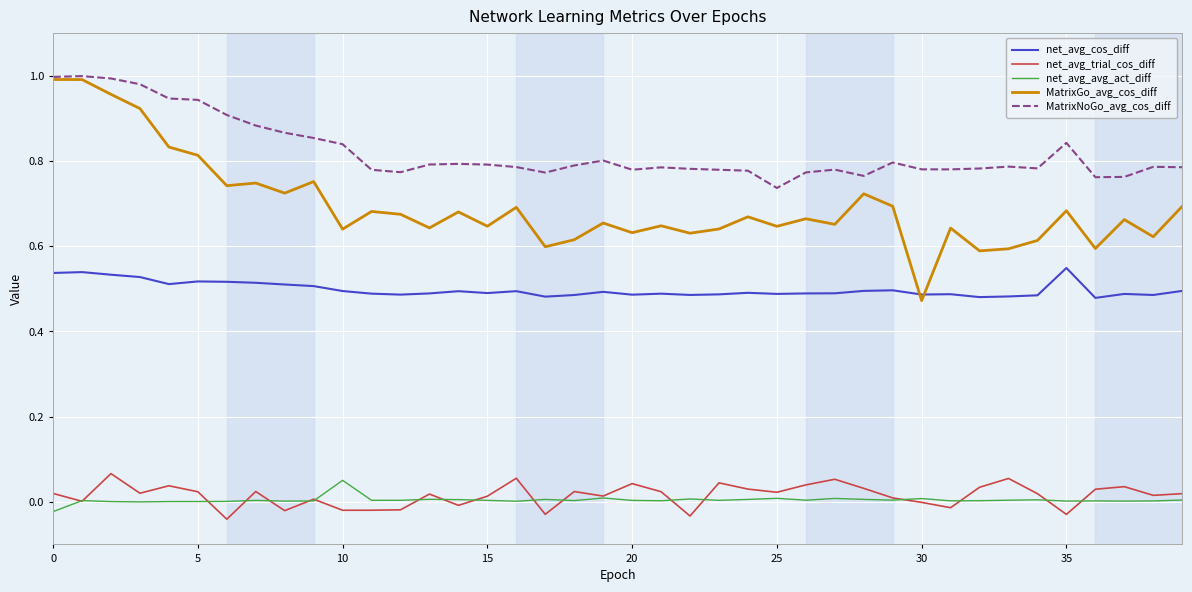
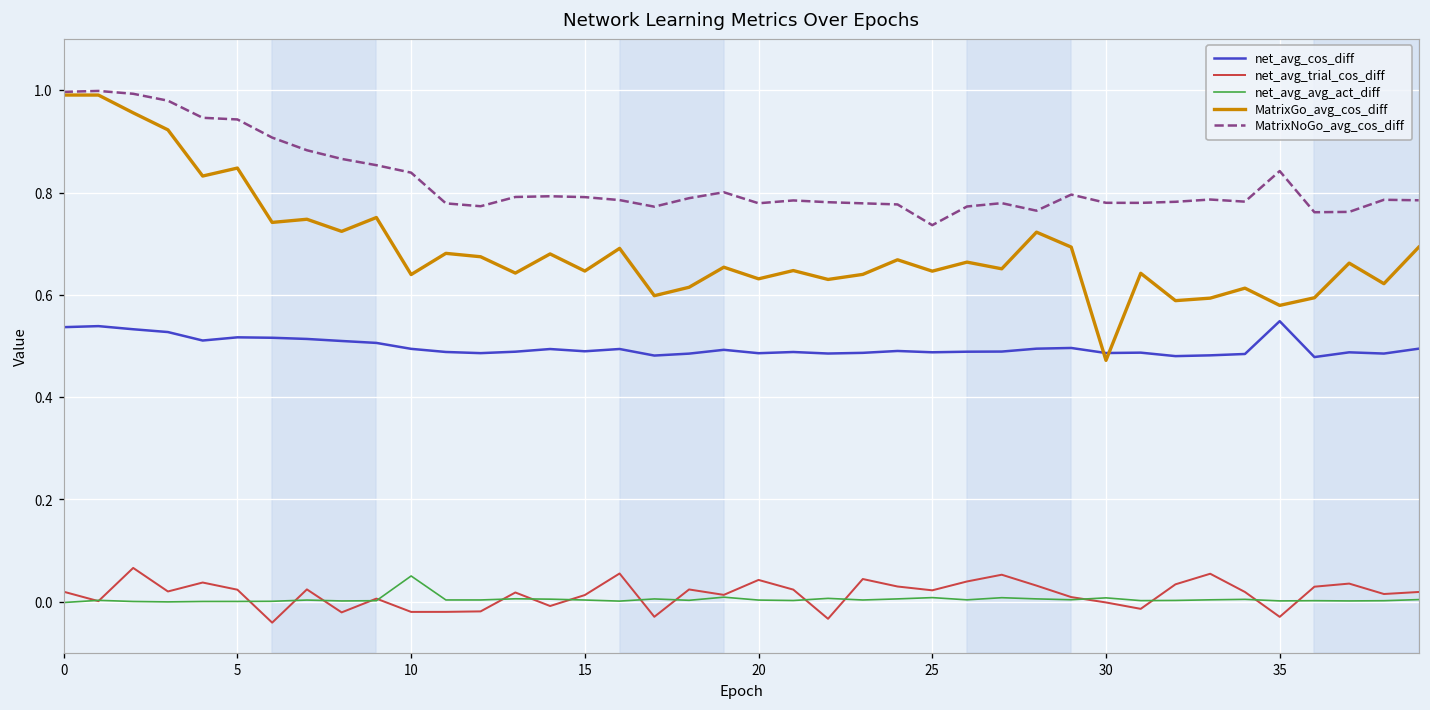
  {
    "net_avg_cos_diff": {
      "0": 0.54,
      "5": 0.52,
      "10": 0.49,
      "15": 0.49,
      "20": 0.49,
      "25": 0.49,
      "30": 0.49,
      "35": 0.55
    },
    "net_avg_trial_cos_diff": {
      "0": 0.02,
      "5": 0.02,
      "10": -0.02,
      "15": 0.01,
      "20": 0.04,
      "25": 0.02,
      "30": 0.00,
      "35": -0.03
    },
    "net_avg_avg_act_diff": {
-     "0": -0.02,
+     "0": 0.00,
      "5": 0.00,
      "10": 0.05,
      "15": 0.00,
      "20": 0.00,
      "25": 0.01,
      "30": 0.01,
      "35": 0.00
    },
    "MatrixGo_avg_cos_diff": {
      "0": 0.99,
-     "5": 0.81,
+     "5": 0.85,
      "10": 0.64,
      "15": 0.65,
      "20": 0.63,
      "25": 0.65,
      "30": 0.47,
-     "35": 0.68
+     "35": 0.58
    },
    "MatrixNoGo_avg_cos_diff": {
      "0": 1.00,
      "5": 0.94,
      "10": 0.84,
      "15": 0.79,
      "20": 0.78,
      "25": 0.74,
      "30": 0.78,
      "35": 0.84
    }
  }
